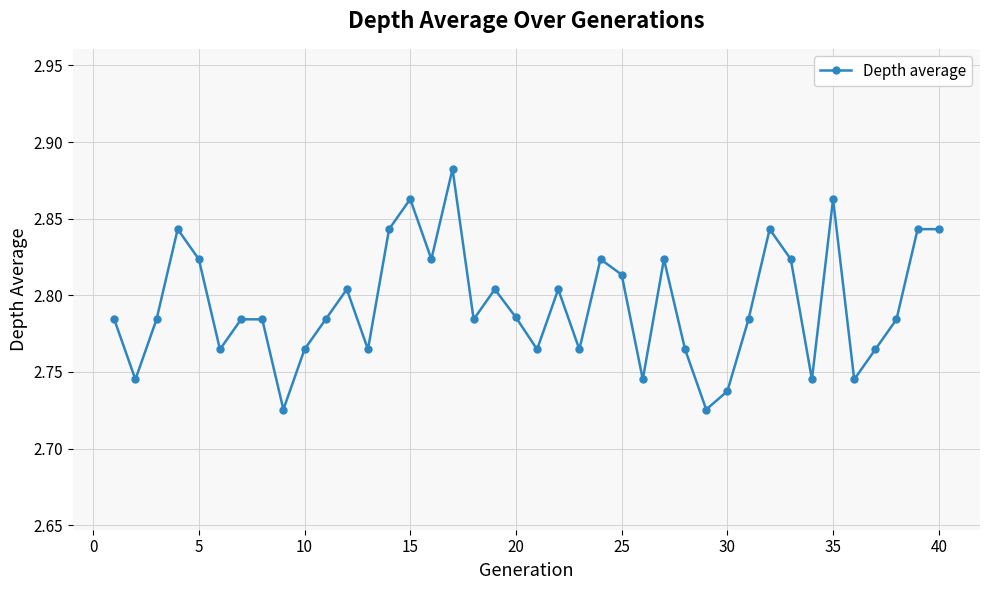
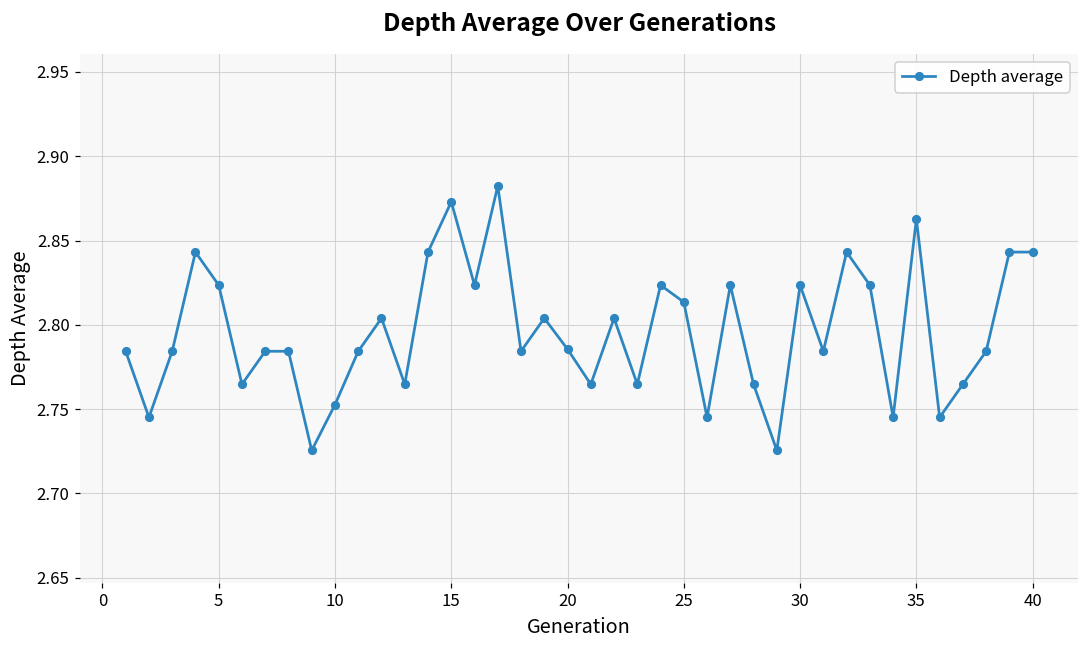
  {
    "5": 2.824,
-   "10": 2.765,
-   "15": 2.863,
+   "10": 2.753,
+   "15": 2.873,
    "20": 2.786,
    "25": 2.813,
-   "30": 2.737,
+   "30": 2.824,
    "35": 2.863,
    "40": 2.843
  }
